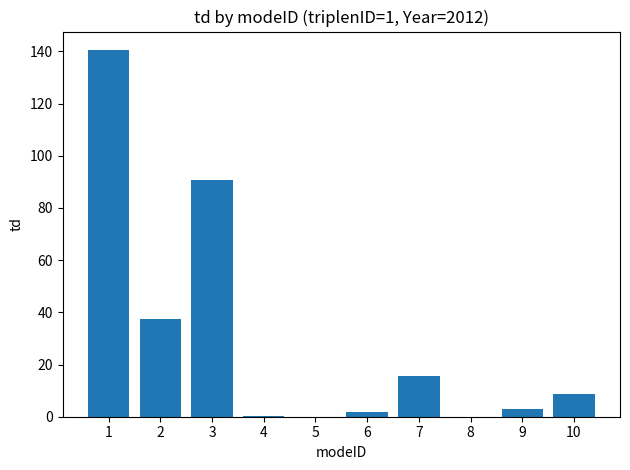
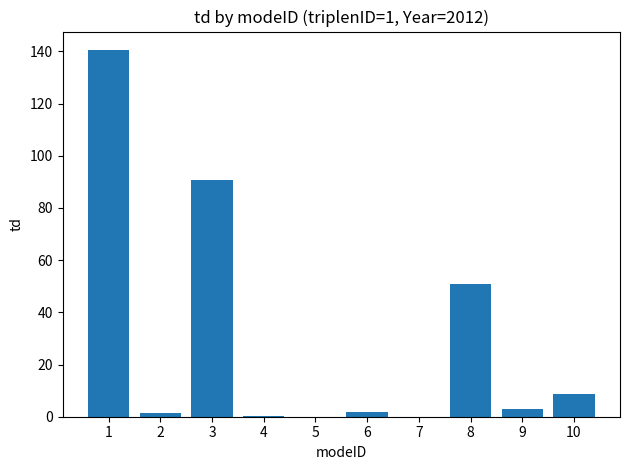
  {
    "1": 141,
-   "2": 37,
+   "2": 2,
    "3": 91,
    "6": 2,
-   "7": 16,
-   "8": 0,
+   "7": 0,
+   "8": 51,
    "9": 3,
    "10": 9
  }
